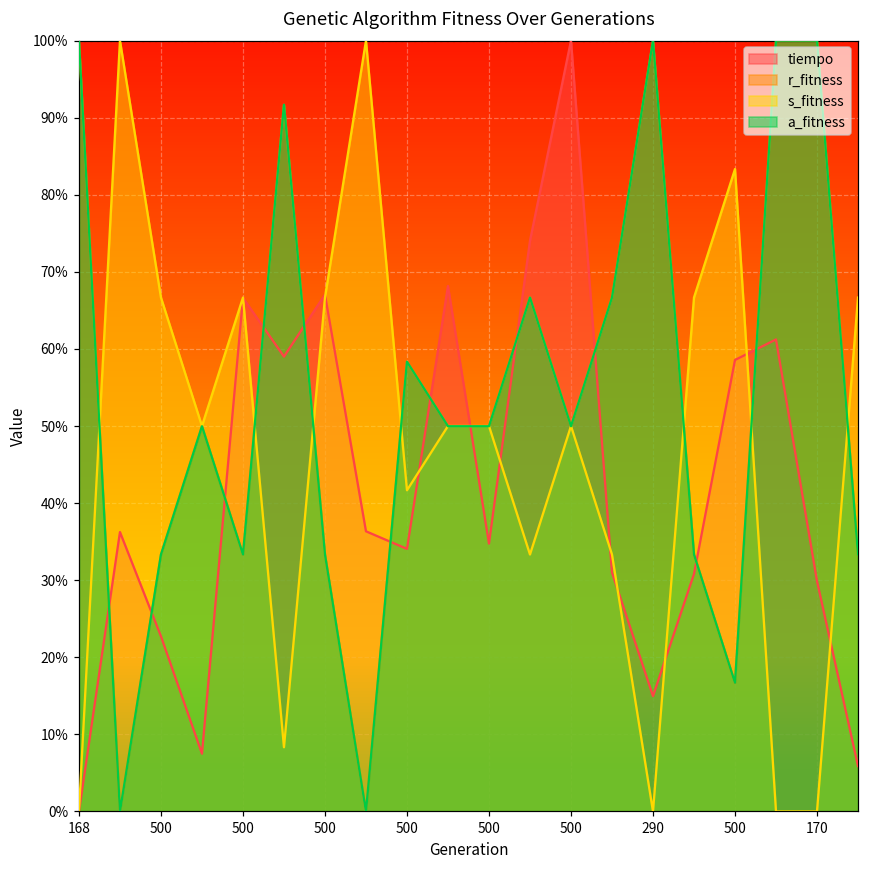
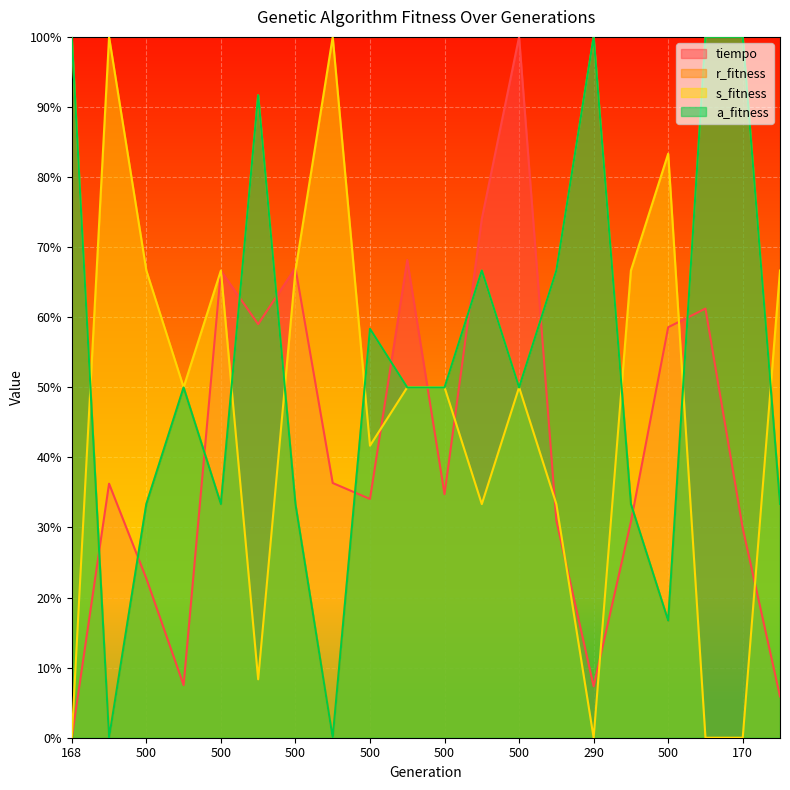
  {
    "tiempo": {
-     "290": "15%",
+     "290": "7%",
      "170": "30%"
    }
  }
